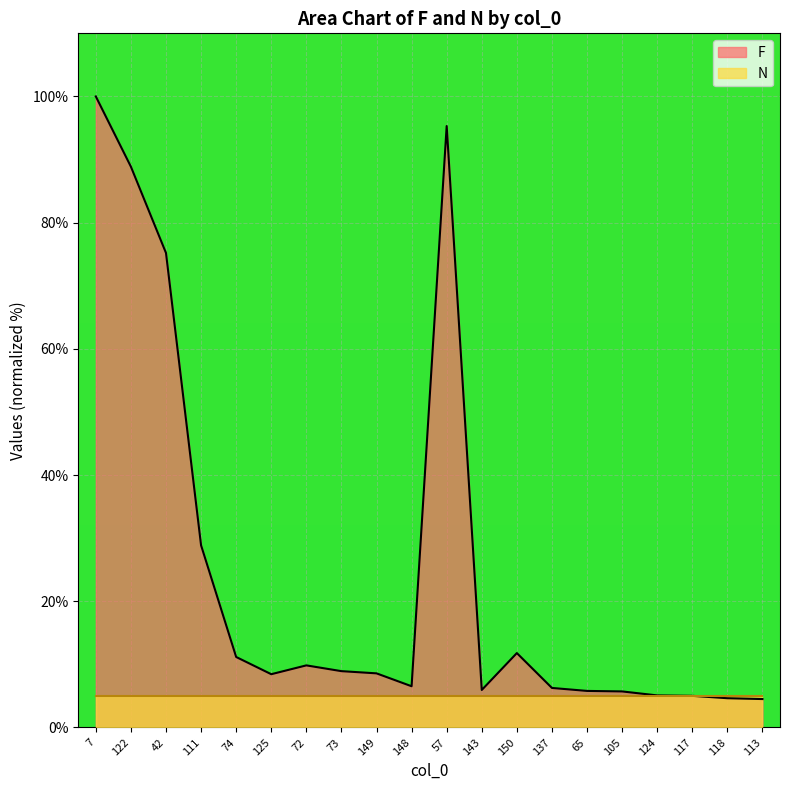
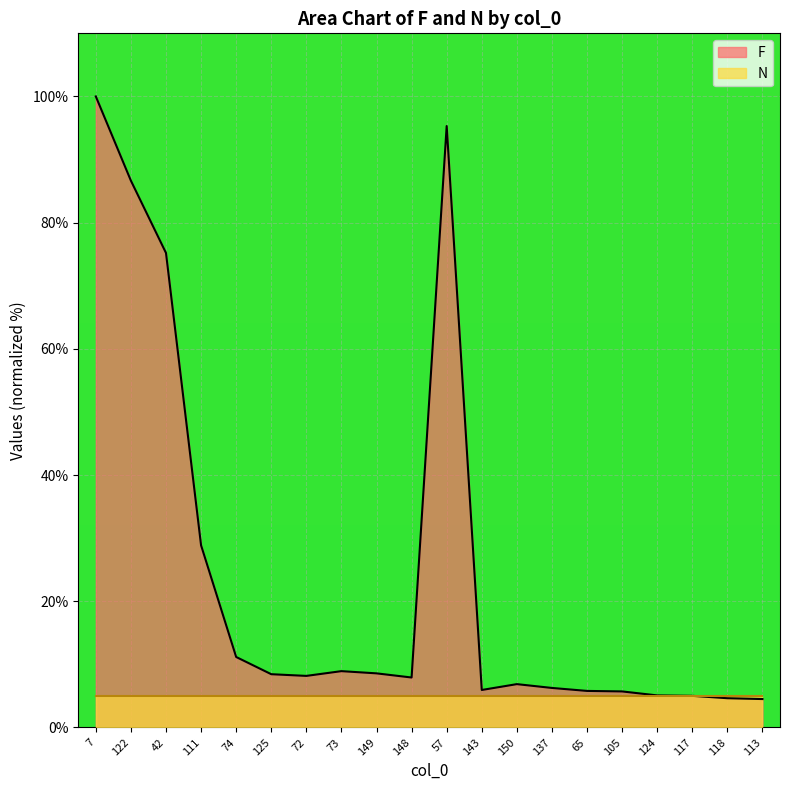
  {
    "F": {
      "7": "100%",
-     "122": "89%",
+     "122": "87%",
      "42": "75%",
      "111": "29%",
      "74": "11%",
      "125": "8%",
-     "72": "10%",
+     "72": "8%",
      "73": "9%",
      "149": "9%",
-     "148": "7%",
+     "148": "8%",
      "57": "95%",
      "143": "6%",
-     "150": "12%",
+     "150": "7%",
      "137": "6%",
      "65": "6%",
      "105": "6%",
      "113": "5%"
    },
    "N": {
      "7": "5%",
      "122": "5%",
      "42": "5%",
      "111": "5%",
      "74": "5%",
      "125": "5%",
      "72": "5%",
      "73": "5%",
      "149": "5%",
      "148": "5%",
      "57": "5%",
      "143": "5%",
      "150": "5%",
      "137": "5%",
      "65": "5%",
      "105": "5%",
      "113": "5%"
    }
  }
